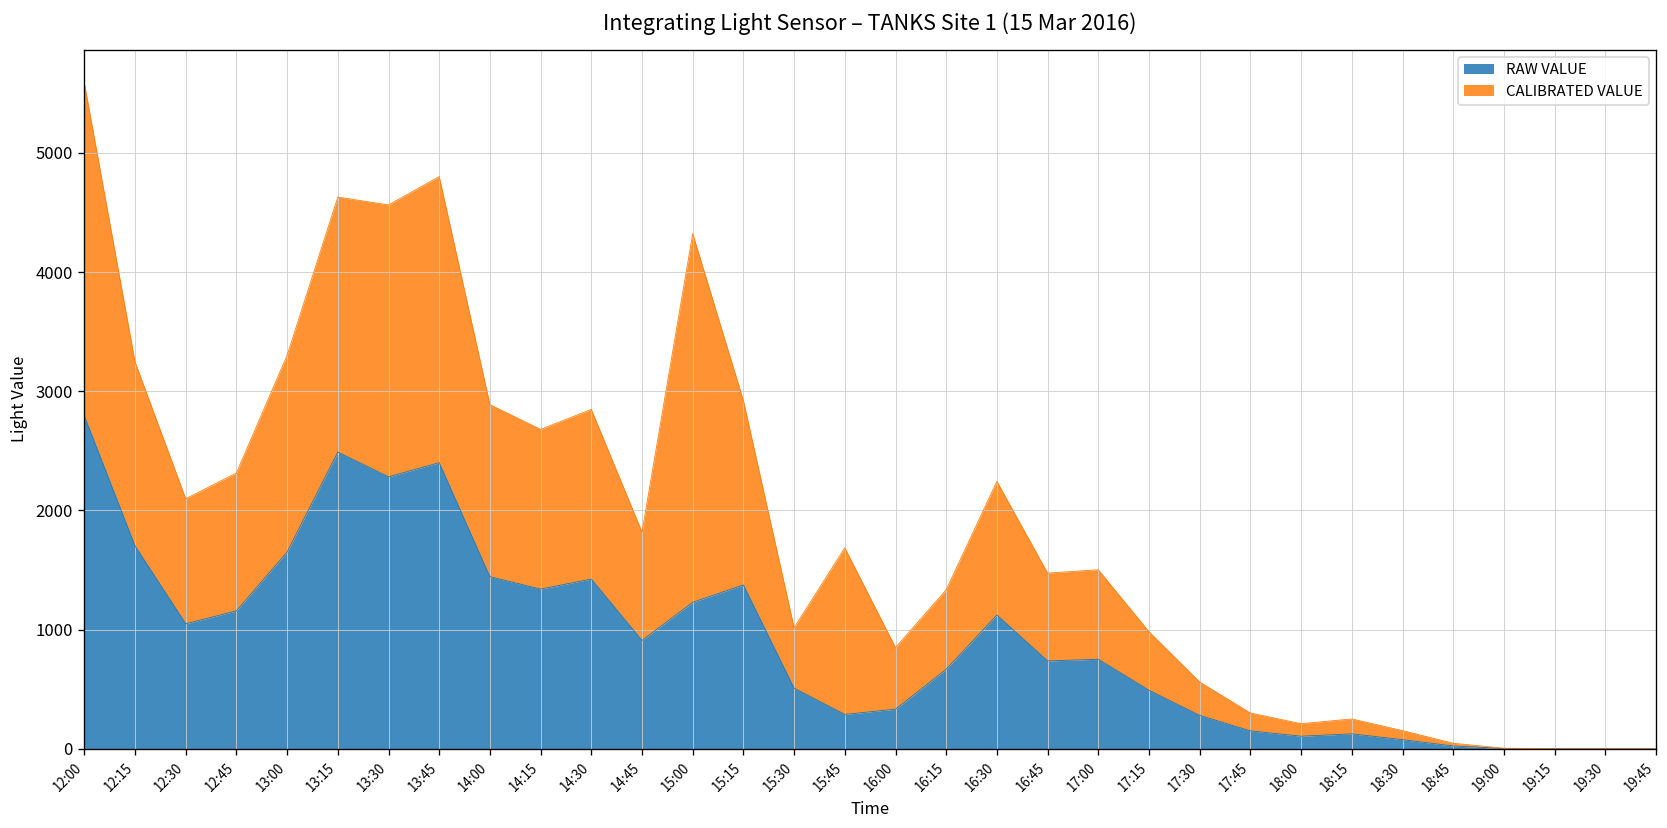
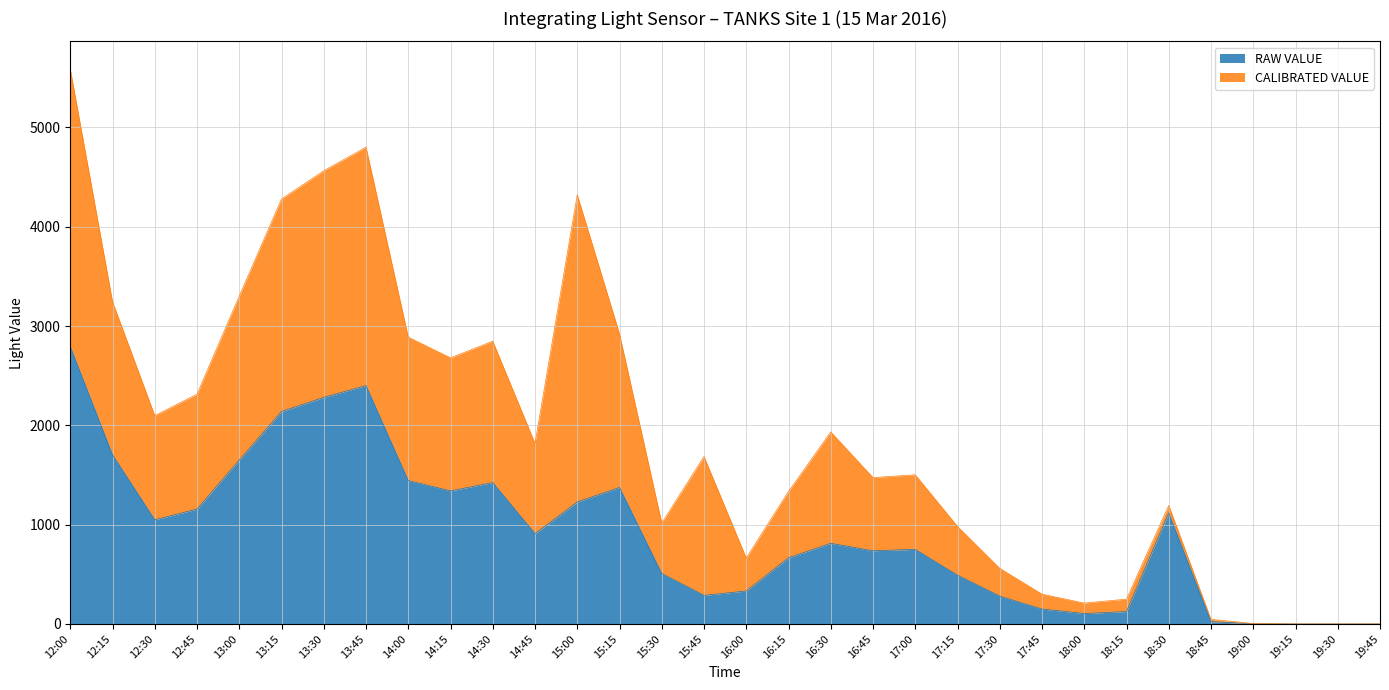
  {
    "RAW VALUE": {
      "12:00": 2800,
      "12:15": 1700,
      "12:30": 1000,
      "12:45": 1200,
      "13:00": 1700,
-     "13:15": 2500,
+     "13:15": 2100,
      "13:30": 2300,
      "13:45": 2400,
      "14:00": 1400,
      "14:15": 1300,
      "14:30": 1400,
      "14:45": 900,
      "15:00": 1200,
      "15:15": 1400,
      "15:30": 500,
      "15:45": 300,
      "16:00": 300,
      "16:15": 700,
-     "16:30": 1100,
+     "16:30": 800,
      "16:45": 700,
      "17:00": 800,
      "17:15": 500,
      "17:30": 300,
      "17:45": 200,
      "18:00": 100,
      "18:15": 100,
-     "18:30": 100
+     "18:30": 1100
    },
    "CALIBRATED VALUE": {
      "12:00": 2800,
      "12:15": 1500,
      "12:30": 1000,
      "12:45": 1200,
      "13:00": 1700,
      "13:15": 2100,
      "13:30": 2300,
      "13:45": 2400,
      "14:00": 1400,
      "14:15": 1300,
      "14:30": 1400,
      "14:45": 900,
      "15:00": 3100,
      "15:15": 1500,
      "15:30": 500,
      "15:45": 1400,
-     "16:00": 500,
+     "16:00": 300,
      "16:15": 700,
      "16:30": 1100,
      "16:45": 700,
      "17:00": 800,
      "17:15": 500,
      "17:30": 300,
      "17:45": 200,
      "18:00": 100,
      "18:15": 100,
      "18:30": 100
    }
  }
